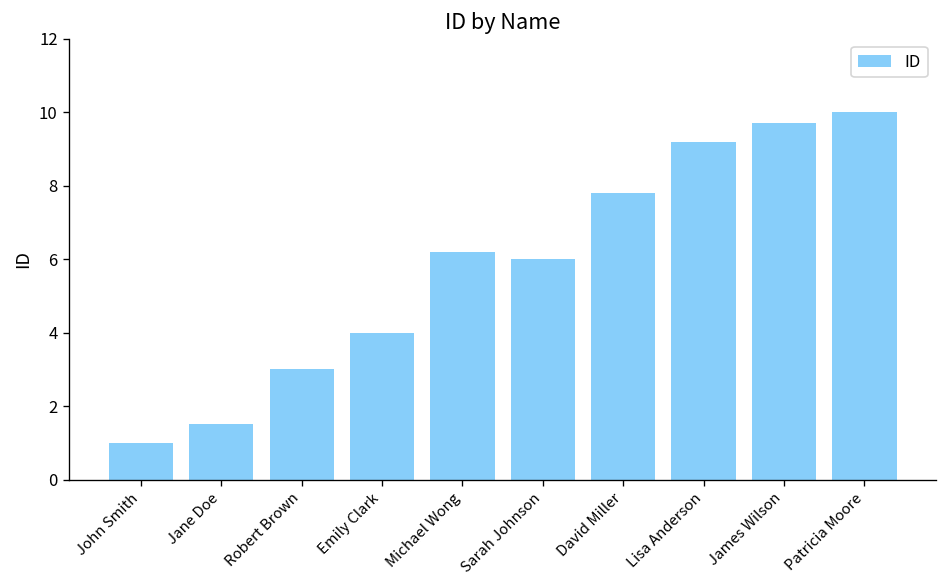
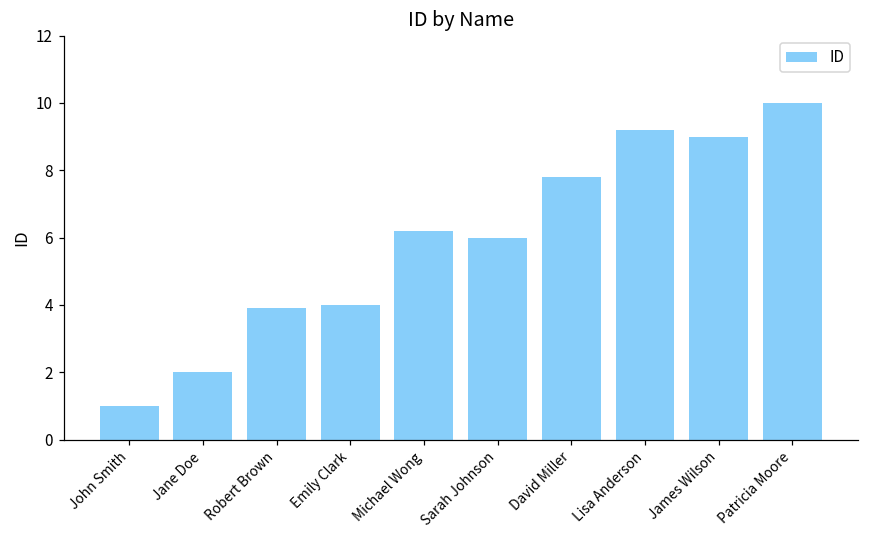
  {
    "John Smith": 1.0,
-   "Jane Doe": 1.5,
-   "Robert Brown": 3.0,
+   "Jane Doe": 2.0,
+   "Robert Brown": 3.9,
    "Emily Clark": 4.0,
    "Michael Wong": 6.2,
    "Sarah Johnson": 6.0,
    "David Miller": 7.8,
    "Lisa Anderson": 9.2,
-   "James Wilson": 9.7,
+   "James Wilson": 9.0,
    "Patricia Moore": 10.0
  }
